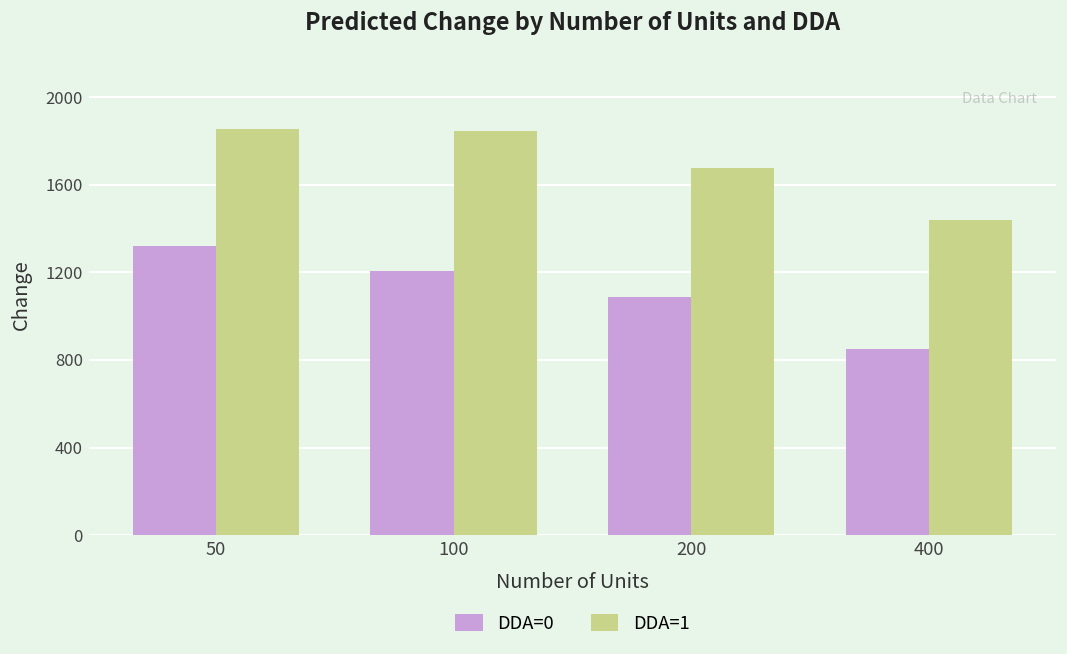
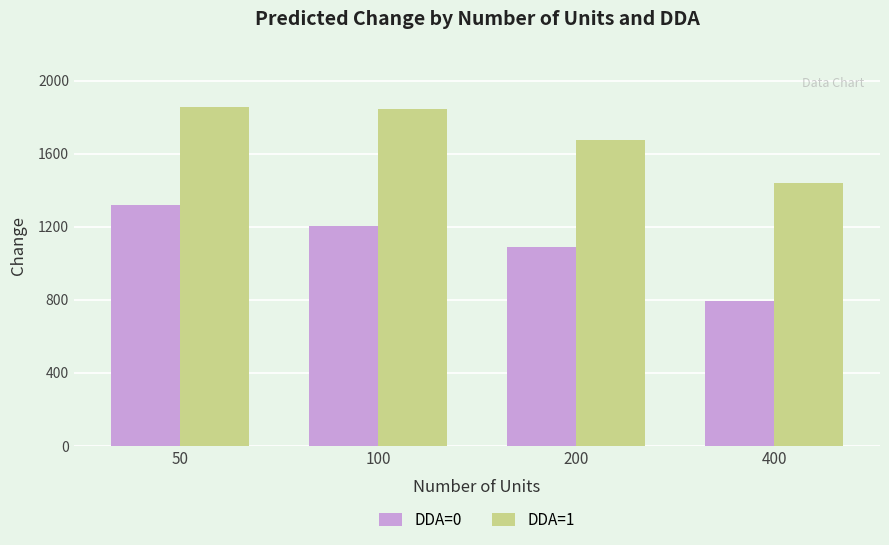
  {
    "DDA=0": {
      "50": 1320,
      "100": 1210,
      "200": 1090,
-     "400": 850
+     "400": 790
    },
    "DDA=1": {
      "50": 1850,
      "100": 1840,
      "200": 1680,
      "400": 1440
    }
  }
